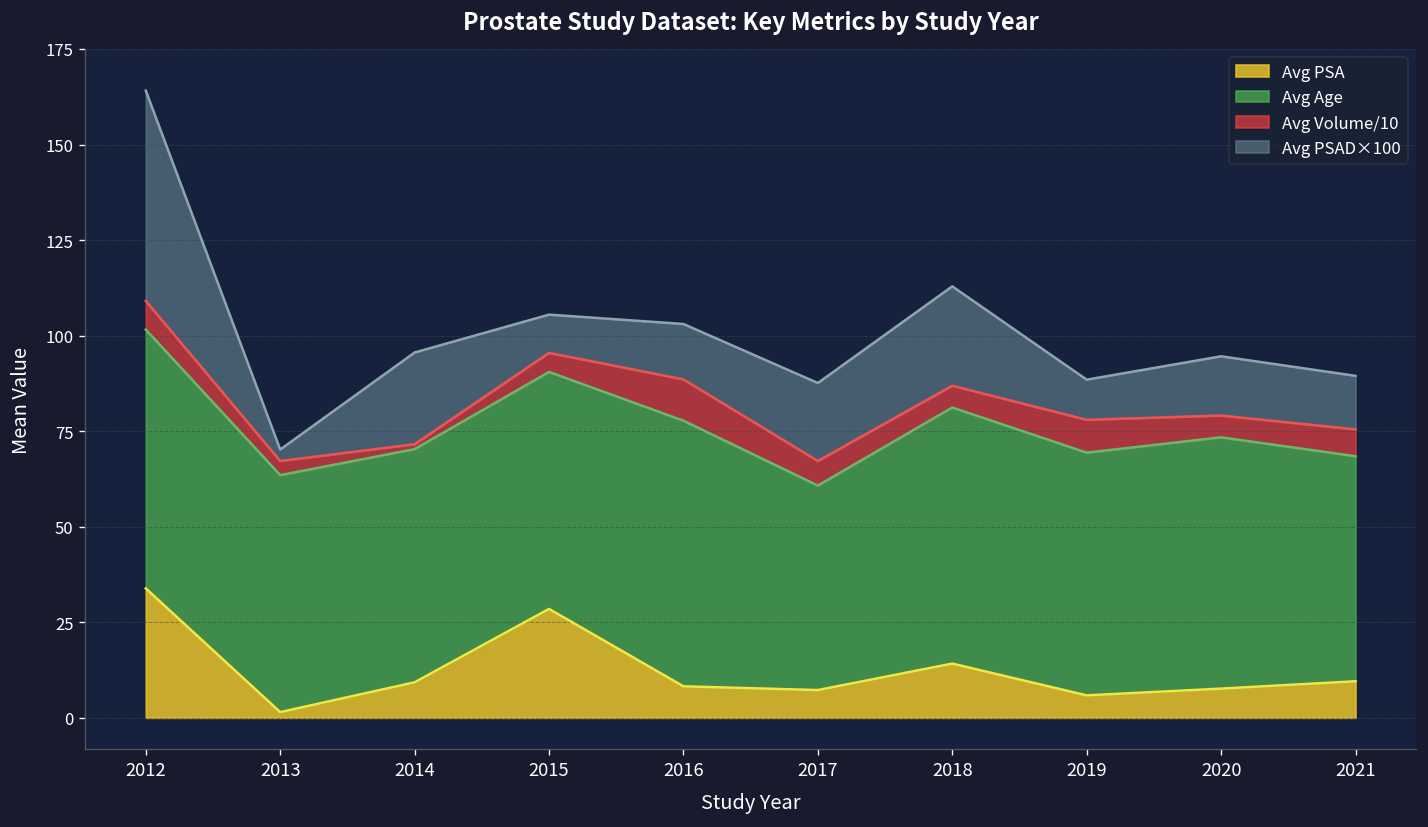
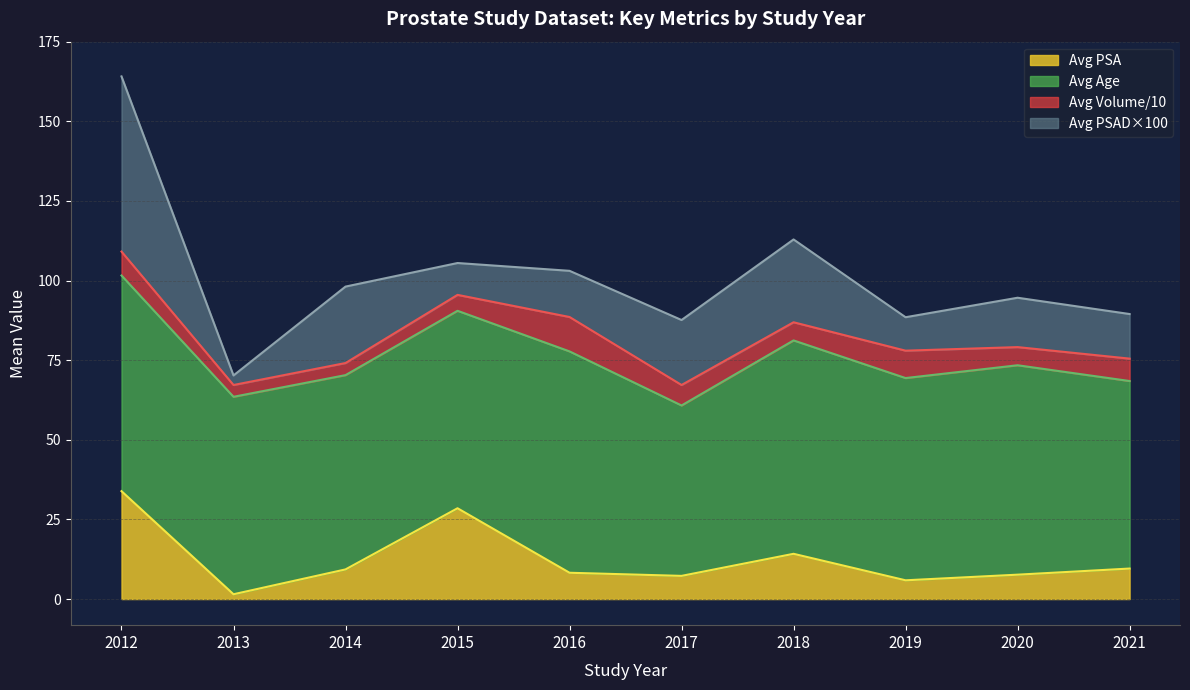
  {
    "Avg PSA": {
      "2012": 34,
      "2013": 2,
      "2014": 9,
      "2015": 29,
      "2016": 8,
      "2017": 7,
      "2018": 14,
      "2019": 6,
      "2020": 8,
      "2021": 10
    },
    "Avg Age": {
      "2012": 68,
      "2013": 62,
      "2014": 61,
      "2015": 62,
      "2016": 70,
      "2017": 54,
      "2018": 67,
      "2019": 63,
      "2020": 66,
      "2021": 59
    },
    "Avg Volume/10": {
      "2012": 8,
      "2013": 4,
-     "2014": 1,
+     "2014": 4,
      "2015": 5,
      "2016": 11,
      "2017": 6,
      "2018": 6,
      "2019": 9,
      "2020": 6,
      "2021": 7
    },
    "Avg PSAD×100": {
      "2012": 55,
      "2013": 3,
      "2014": 24,
      "2015": 10,
      "2016": 15,
      "2017": 20,
      "2018": 26,
      "2019": 11,
      "2020": 16,
      "2021": 14
    }
  }
